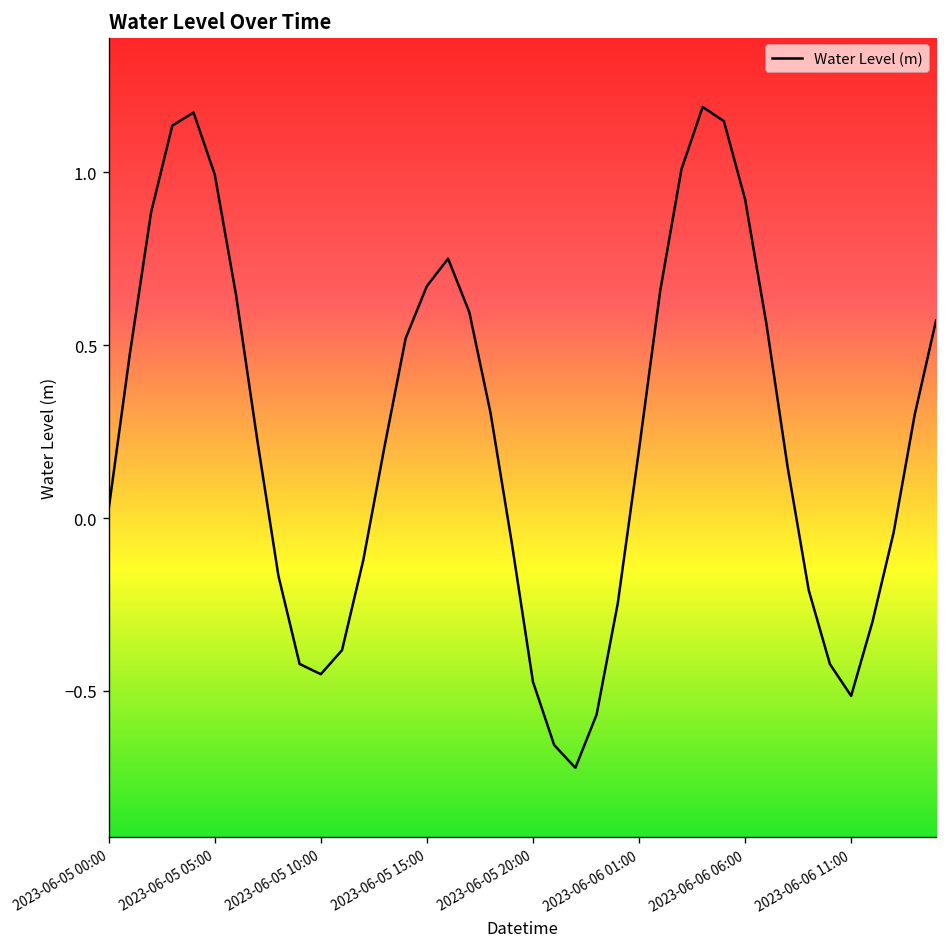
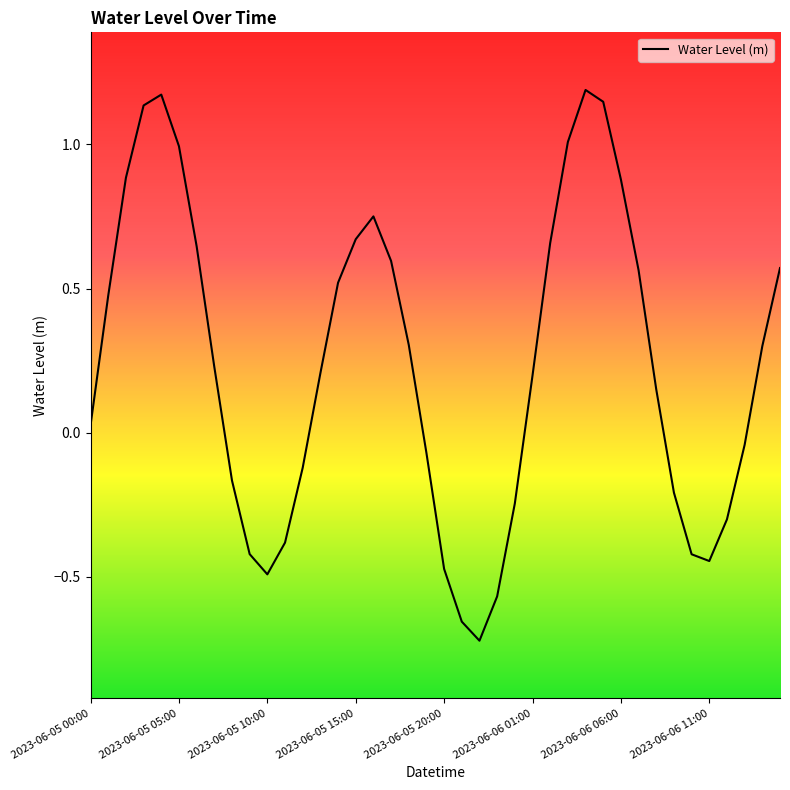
  {
    "2023-06-05 00:00": 0.03,
    "2023-06-05 05:00": 0.99,
-   "2023-06-05 10:00": -0.45,
+   "2023-06-05 10:00": -0.49,
    "2023-06-05 15:00": 0.67,
    "2023-06-05 20:00": -0.47,
    "2023-06-06 01:00": 0.20,
-   "2023-06-06 06:00": 0.92,
-   "2023-06-06 11:00": -0.51
+   "2023-06-06 06:00": 0.88,
+   "2023-06-06 11:00": -0.45
  }
